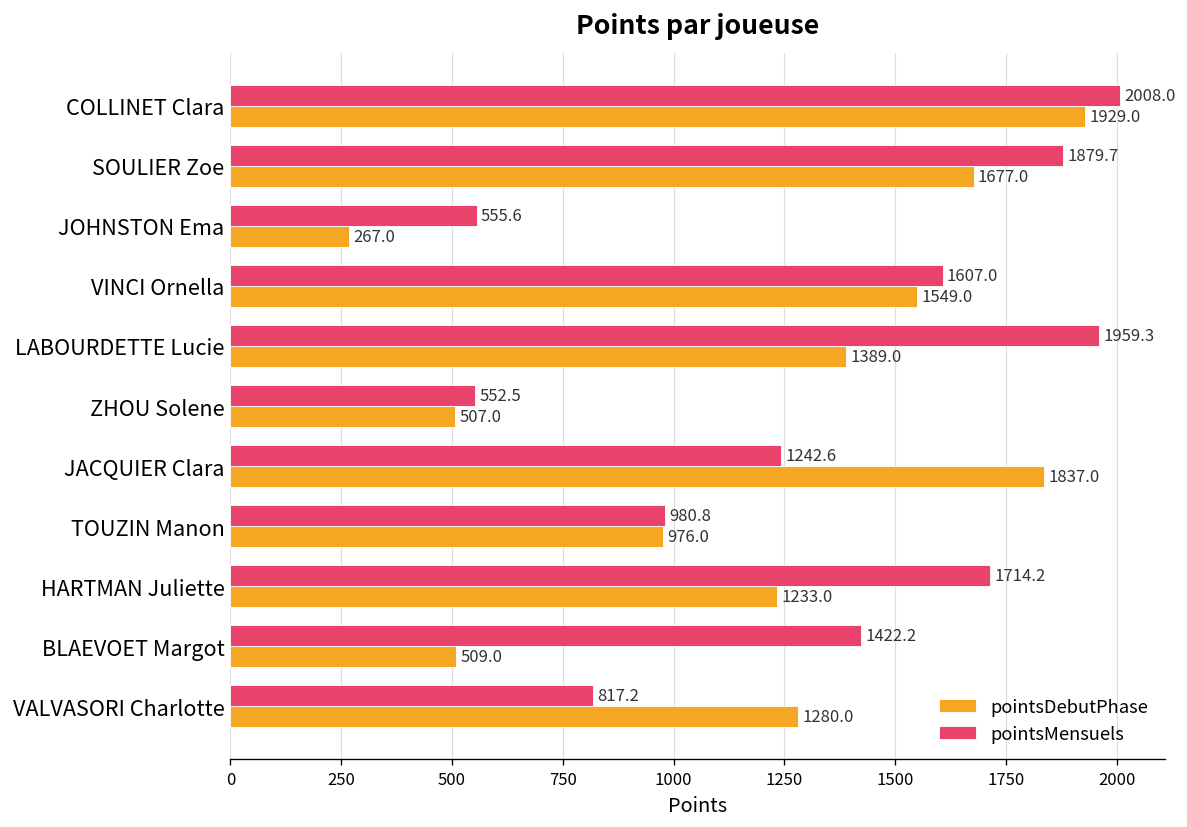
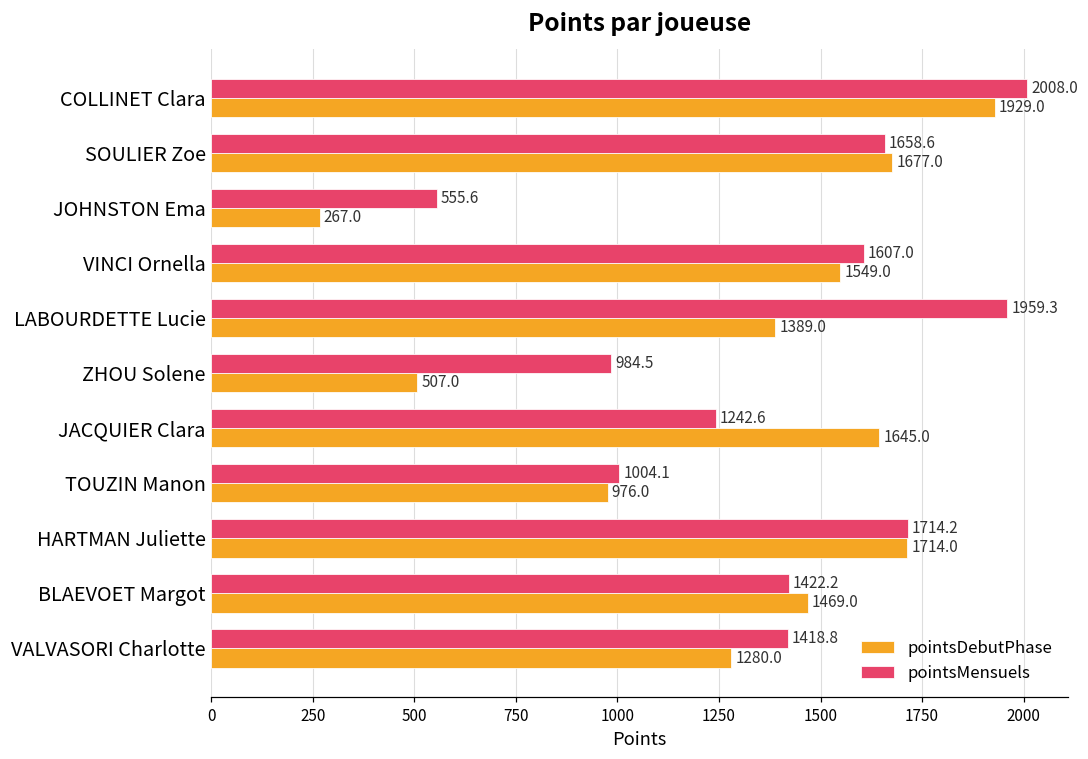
  {
    "pointsDebutPhase": {
      "COLLINET Clara": 1929.0,
      "SOULIER Zoe": 1677.0,
      "JOHNSTON Ema": 267.0,
      "VINCI Ornella": 1549.0,
      "LABOURDETTE Lucie": 1389.0,
      "ZHOU Solene": 507.0,
-     "JACQUIER Clara": 1837.0,
+     "JACQUIER Clara": 1645.0,
      "TOUZIN Manon": 976.0,
-     "HARTMAN Juliette": 1233.0,
-     "BLAEVOET Margot": 509.0,
+     "HARTMAN Juliette": 1714.0,
+     "BLAEVOET Margot": 1469.0,
      "VALVASORI Charlotte": 1280.0
    },
    "pointsMensuels": {
      "COLLINET Clara": 2008.0,
-     "SOULIER Zoe": 1879.7,
+     "SOULIER Zoe": 1658.6,
      "JOHNSTON Ema": 555.6,
      "VINCI Ornella": 1607.0,
      "LABOURDETTE Lucie": 1959.3,
-     "ZHOU Solene": 552.5,
+     "ZHOU Solene": 984.5,
      "JACQUIER Clara": 1242.6,
-     "TOUZIN Manon": 980.8,
+     "TOUZIN Manon": 1004.1,
      "HARTMAN Juliette": 1714.2,
      "BLAEVOET Margot": 1422.2,
-     "VALVASORI Charlotte": 817.2
+     "VALVASORI Charlotte": 1418.8
    }
  }
